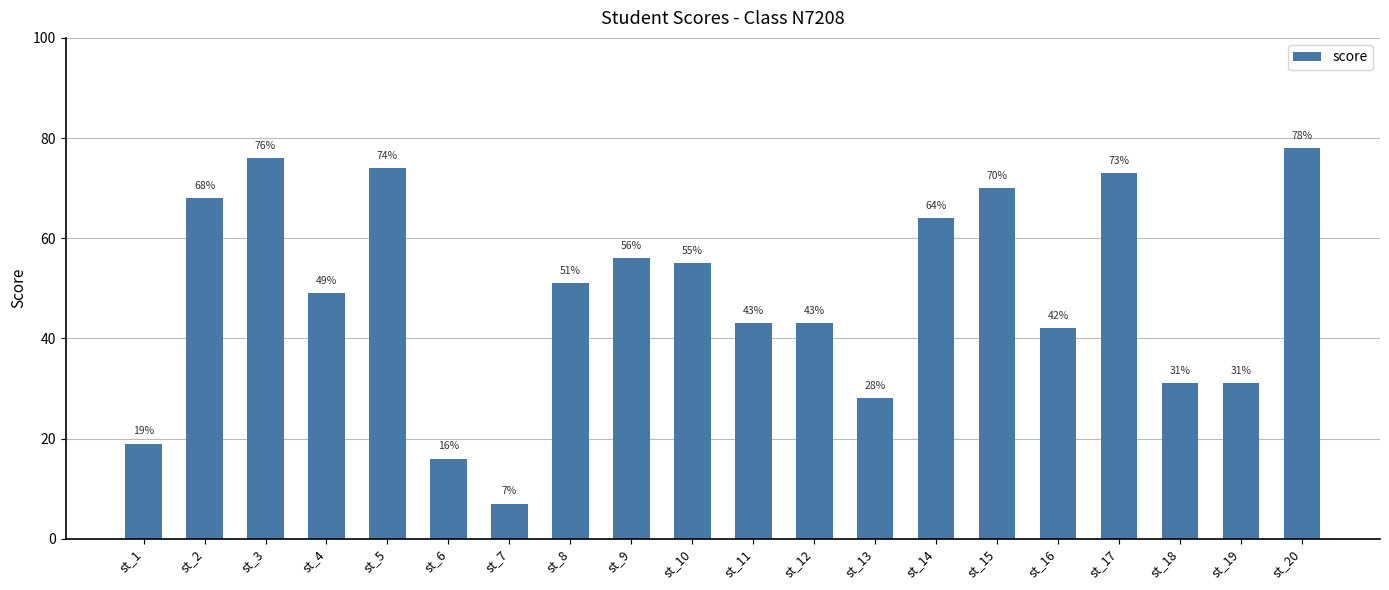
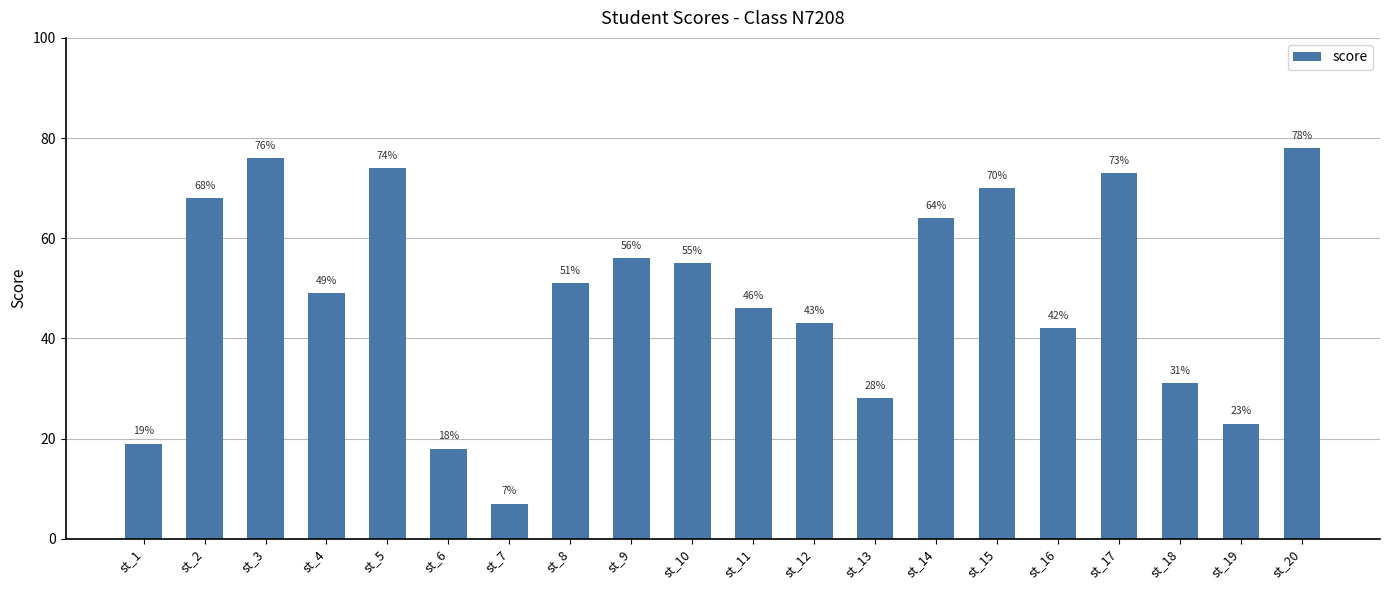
  {
    "st_1": "19%",
    "st_2": "68%",
    "st_3": "76%",
    "st_4": "49%",
    "st_5": "74%",
-   "st_6": "16%",
+   "st_6": "18%",
    "st_7": "7%",
    "st_8": "51%",
    "st_9": "56%",
    "st_10": "55%",
-   "st_11": "43%",
+   "st_11": "46%",
    "st_12": "43%",
    "st_13": "28%",
    "st_14": "64%",
    "st_15": "70%",
    "st_16": "42%",
    "st_17": "73%",
    "st_18": "31%",
-   "st_19": "31%",
+   "st_19": "23%",
    "st_20": "78%"
  }
